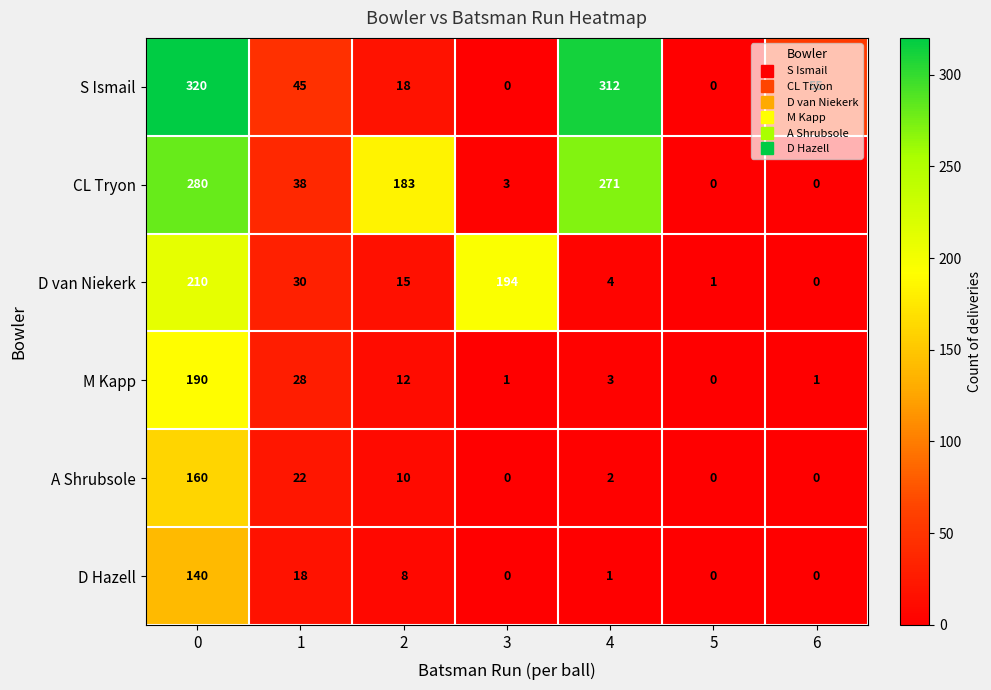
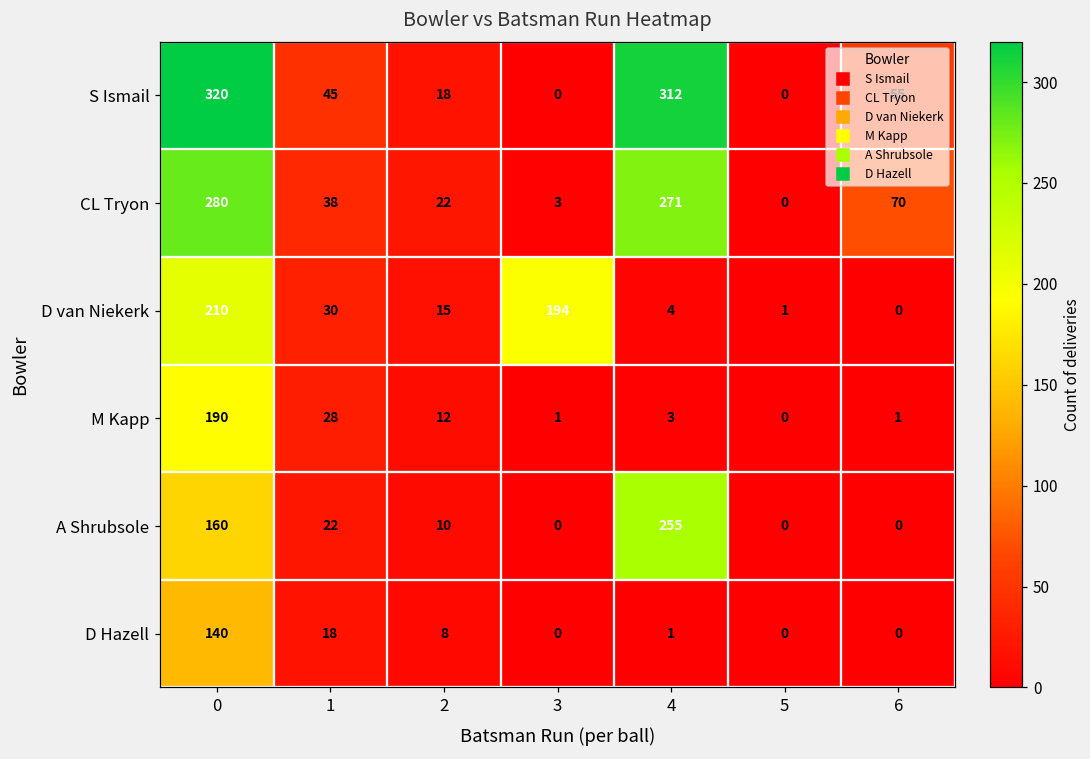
  {
    "S Ismail": {
      "0": 320,
      "1": 45,
      "2": 18,
      "3": 0,
      "4": 312,
      "5": 0
    },
    "CL Tryon": {
      "0": 280,
      "1": 38,
-     "2": 183,
+     "2": 22,
      "3": 3,
      "4": 271,
      "5": 0,
-     "6": 0
+     "6": 70
    },
    "D van Niekerk": {
      "0": 210,
      "1": 30,
      "2": 15,
      "3": 194,
      "4": 4,
      "5": 1,
      "6": 0
    },
    "M Kapp": {
      "0": 190,
      "1": 28,
      "2": 12,
      "3": 1,
      "4": 3,
      "5": 0,
      "6": 1
    },
    "A Shrubsole": {
      "0": 160,
      "1": 22,
      "2": 10,
      "3": 0,
-     "4": 2,
+     "4": 255,
      "5": 0,
      "6": 0
    },
    "D Hazell": {
      "0": 140,
      "1": 18,
      "2": 8,
      "3": 0,
      "4": 1,
      "5": 0,
      "6": 0
    }
  }
